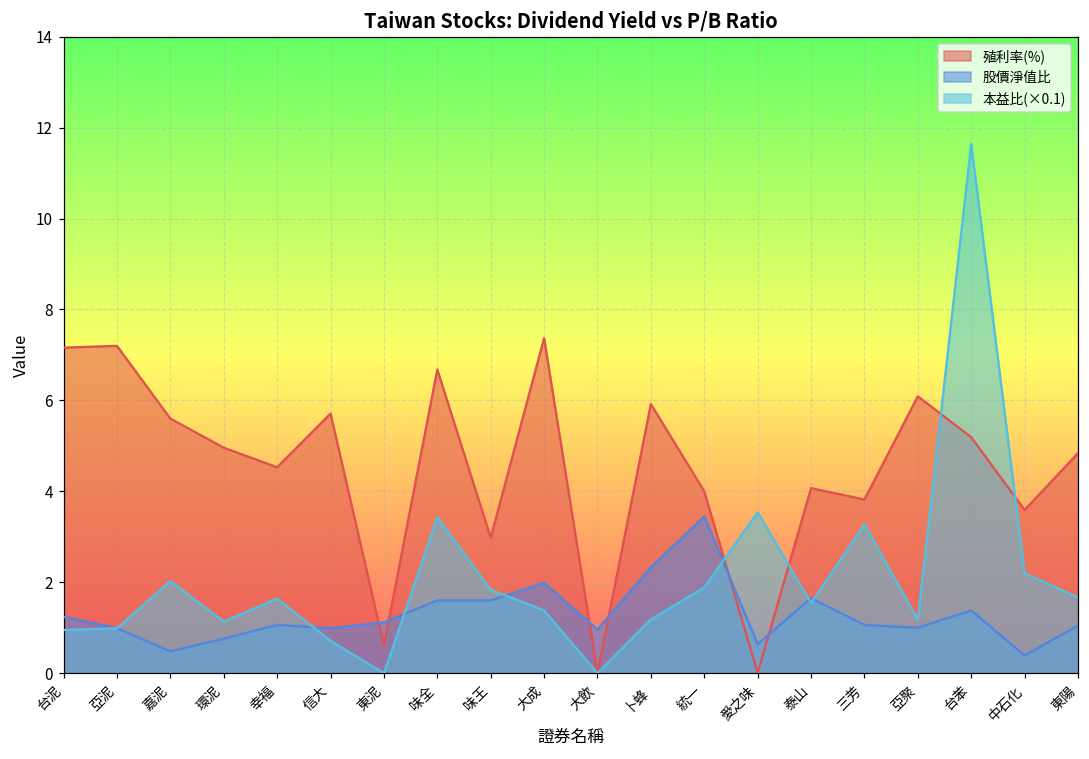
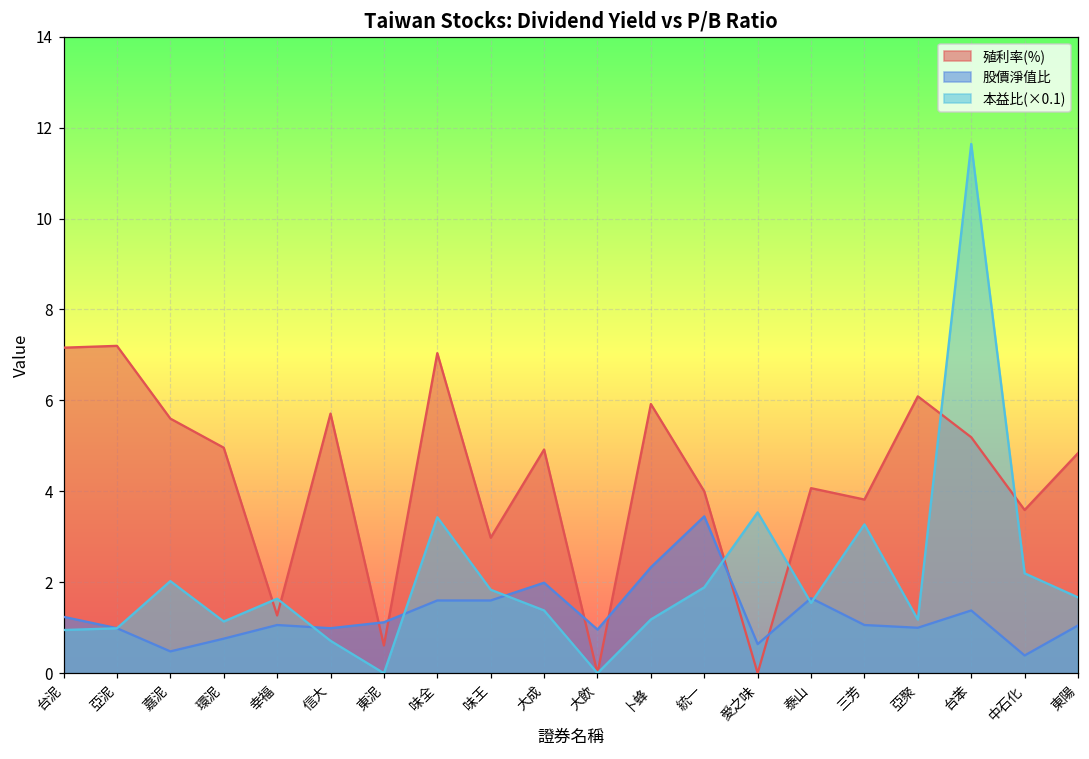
  {
    "殖利率(%)": {
      "台泥": 7.2,
      "亞泥": 7.2,
      "嘉泥": 5.6,
      "環泥": 5.0,
-     "幸福": 4.5,
+     "幸福": 1.3,
      "信大": 5.7,
      "東泥": 0.6,
-     "味全": 6.7,
+     "味全": 7.0,
      "味王": 3.0,
-     "大成": 7.4,
+     "大成": 4.9,
      "卜蜂": 5.9,
      "統一": 4.0,
      "愛之味": 0.0,
      "泰山": 4.1,
      "三芳": 3.8,
      "亞聚": 6.1,
      "台苯": 5.2,
      "中石化": 3.6,
      "東陽": 4.8
    }
  }
